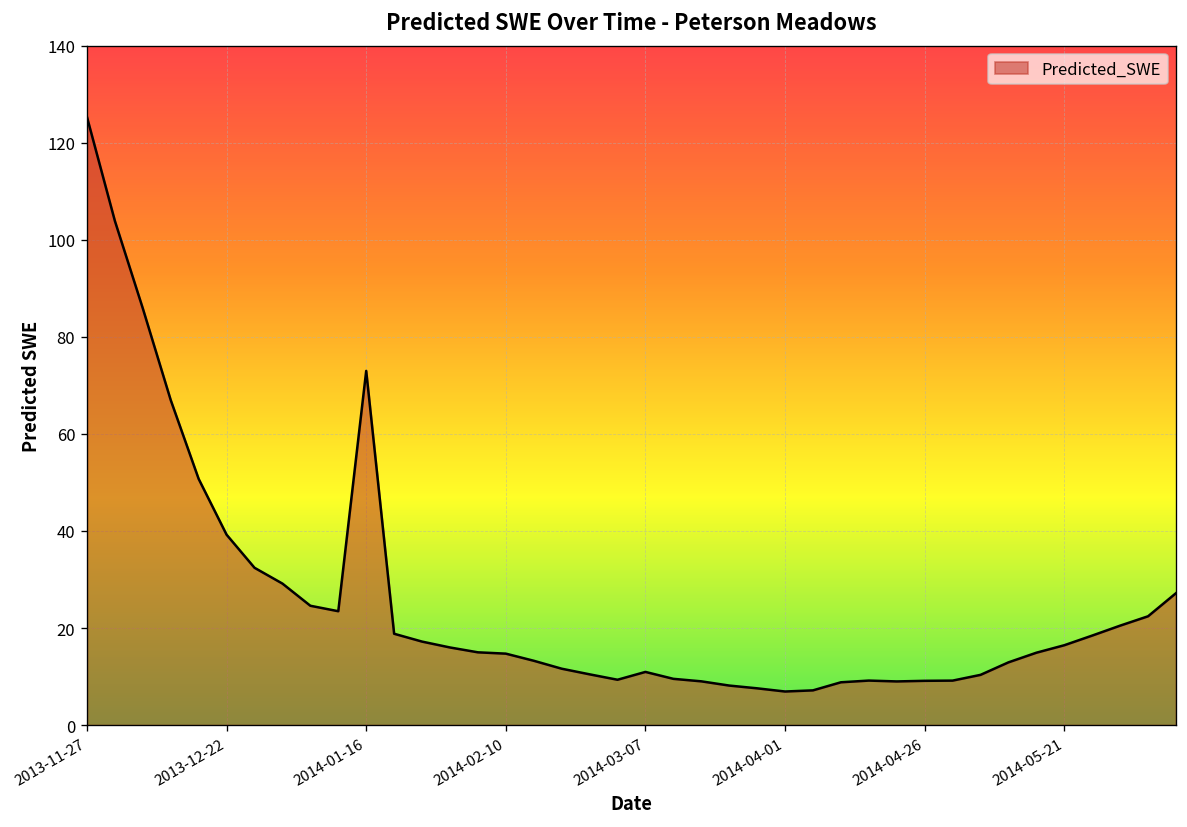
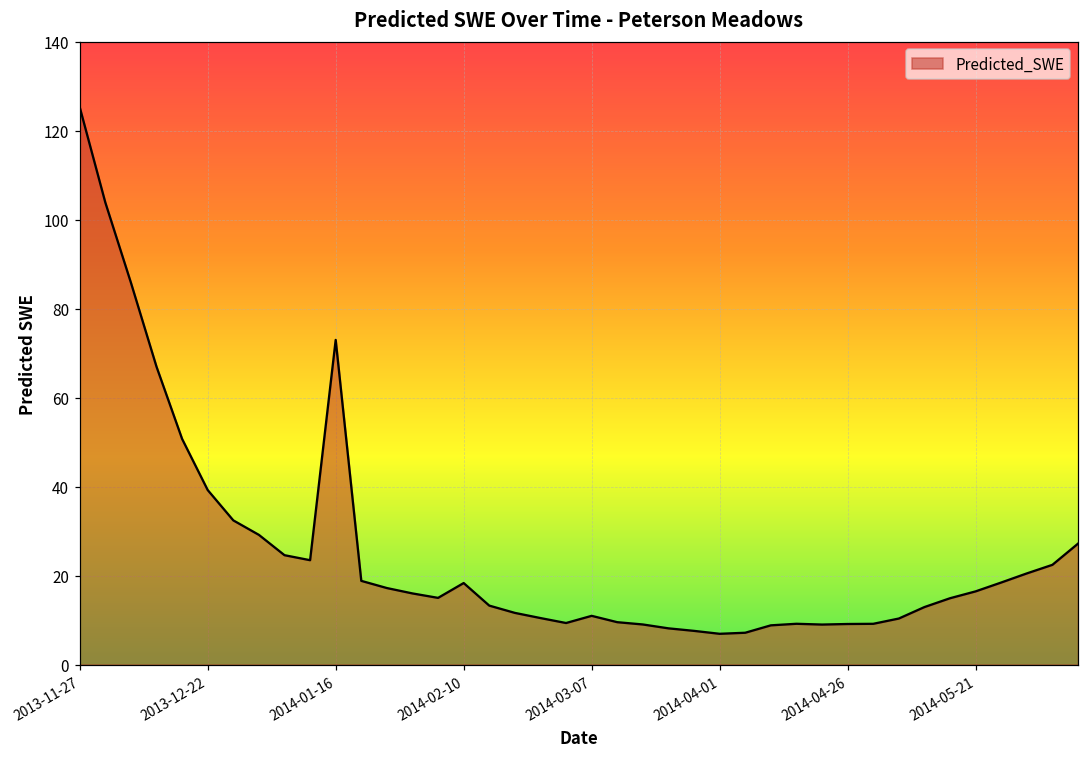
  {
    "2013-11-27": 125,
    "2013-12-22": 39,
    "2014-01-16": 73,
-   "2014-02-10": 15,
+   "2014-02-10": 18,
    "2014-03-07": 11,
    "2014-04-01": 7,
    "2014-04-26": 9,
    "2014-05-21": 16
  }
